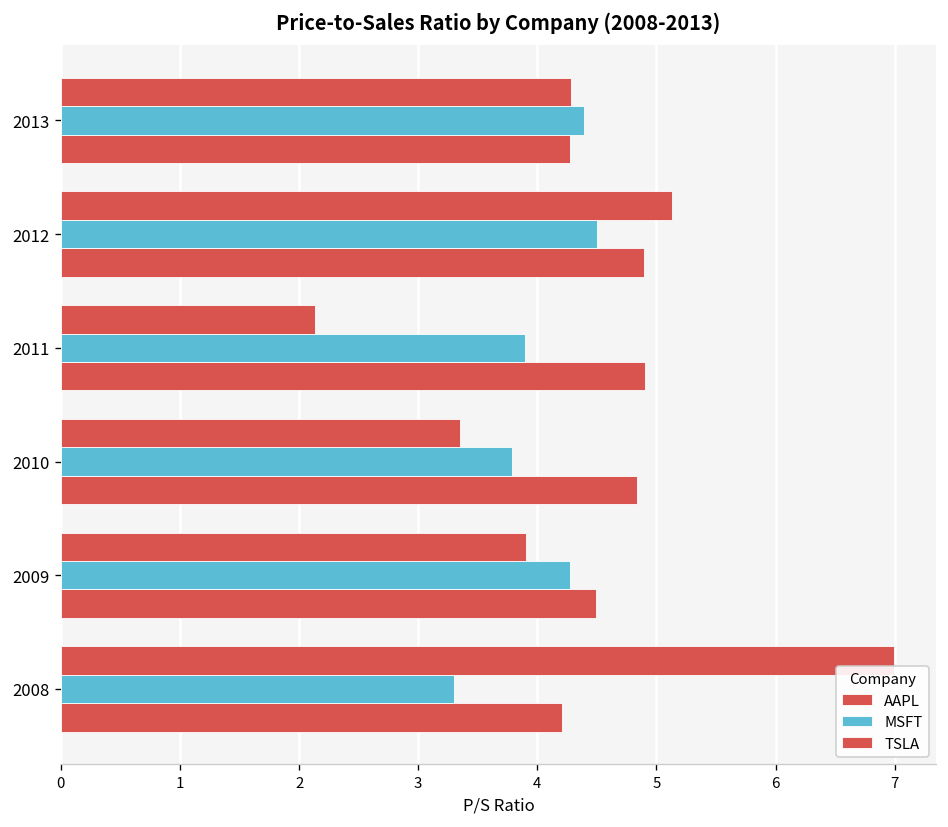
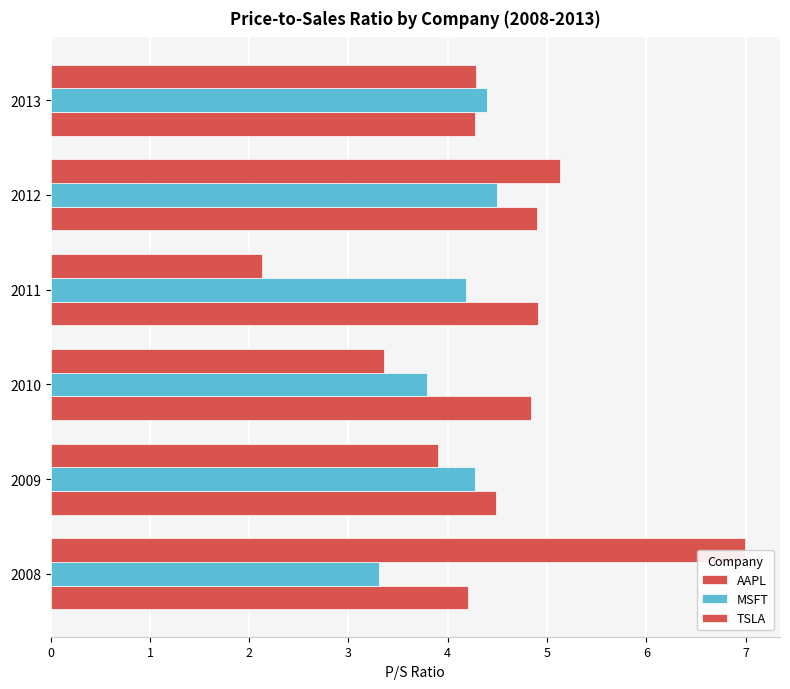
  {
    "MSFT": {
      "2013": 4.4,
      "2012": 4.5,
-     "2011": 3.9,
+     "2011": 4.2,
      "2010": 3.8,
      "2009": 4.3,
      "2008": 3.3
    }
  }
